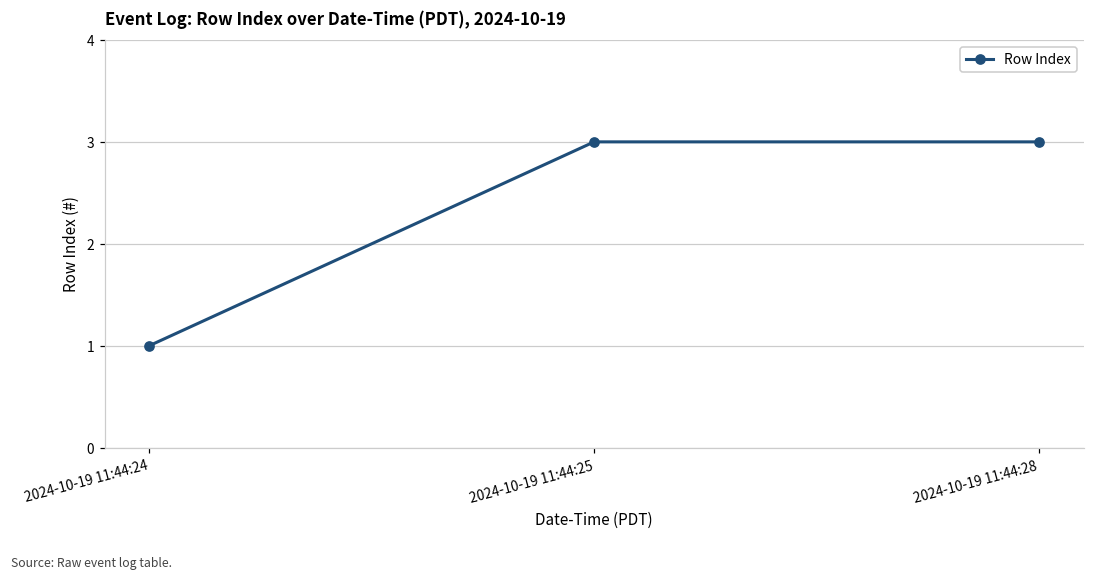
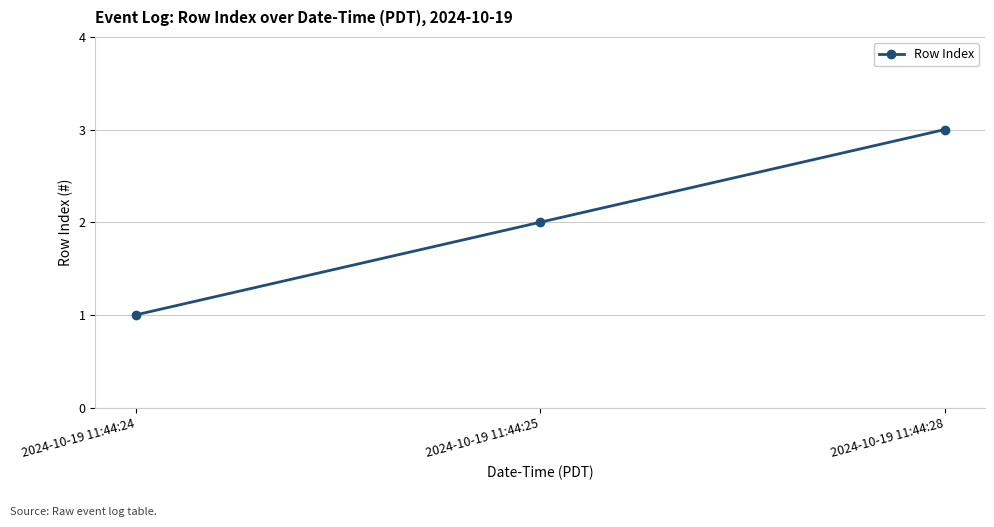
  {
    "2024-10-19 11:44:24": 1,
-   "2024-10-19 11:44:25": 3,
+   "2024-10-19 11:44:25": 2,
    "2024-10-19 11:44:28": 3
  }
